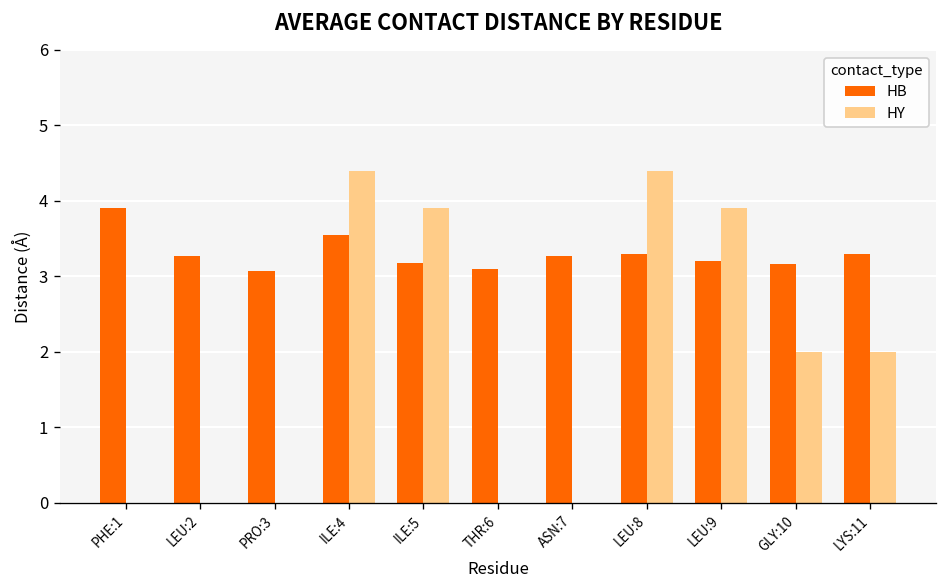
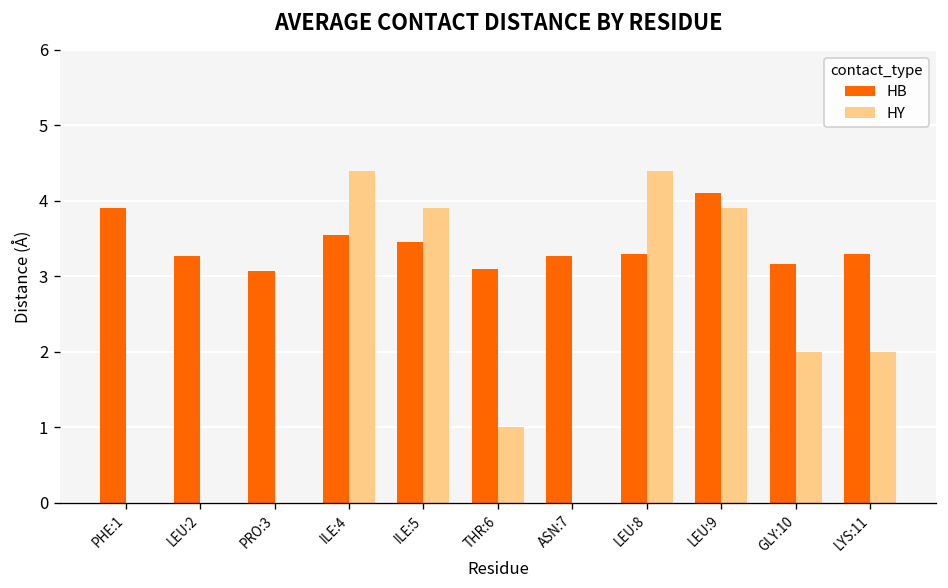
  {
    "HB": {
      "PHE:1": 3.9,
      "LEU:2": 3.3,
      "PRO:3": 3.1,
      "ILE:4": 3.6,
-     "ILE:5": 3.2,
+     "ILE:5": 3.5,
      "THR:6": 3.1,
      "ASN:7": 3.3,
      "LEU:8": 3.3,
-     "LEU:9": 3.2,
+     "LEU:9": 4.1,
      "GLY:10": 3.2,
      "LYS:11": 3.3
    },
    "HY": {
      "PHE:1": 0,
      "LEU:2": 0,
      "PRO:3": 0,
      "ILE:4": 4.4,
      "ILE:5": 3.9,
-     "THR:6": 0,
+     "THR:6": 1,
      "ASN:7": 0,
      "LEU:8": 4.4,
      "LEU:9": 3.9,
      "GLY:10": 2,
      "LYS:11": 2
    }
  }
